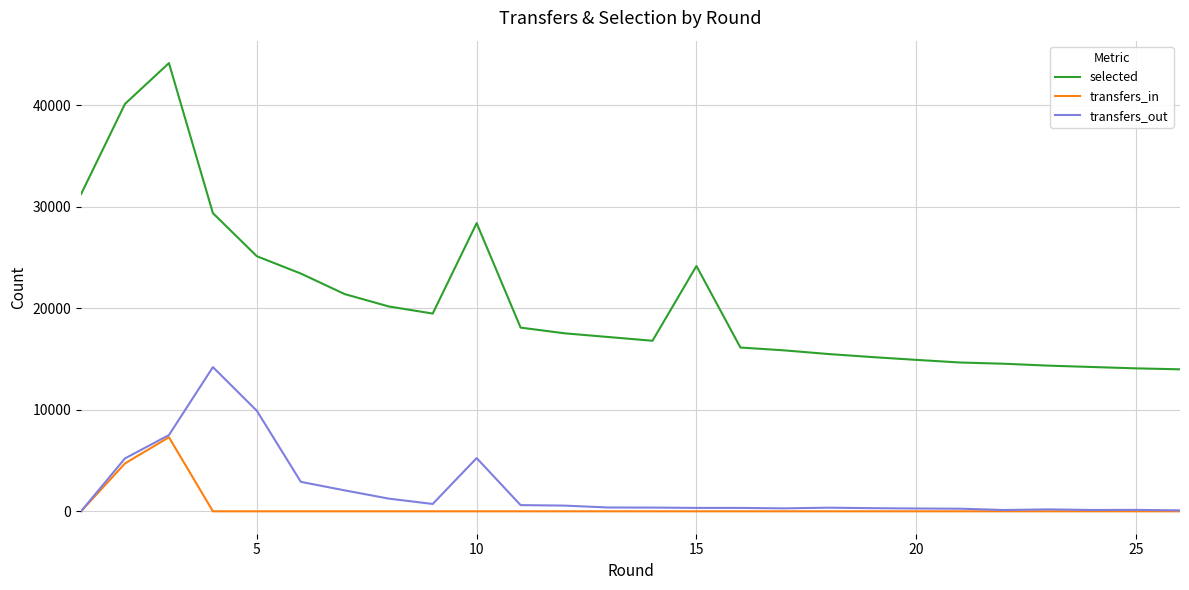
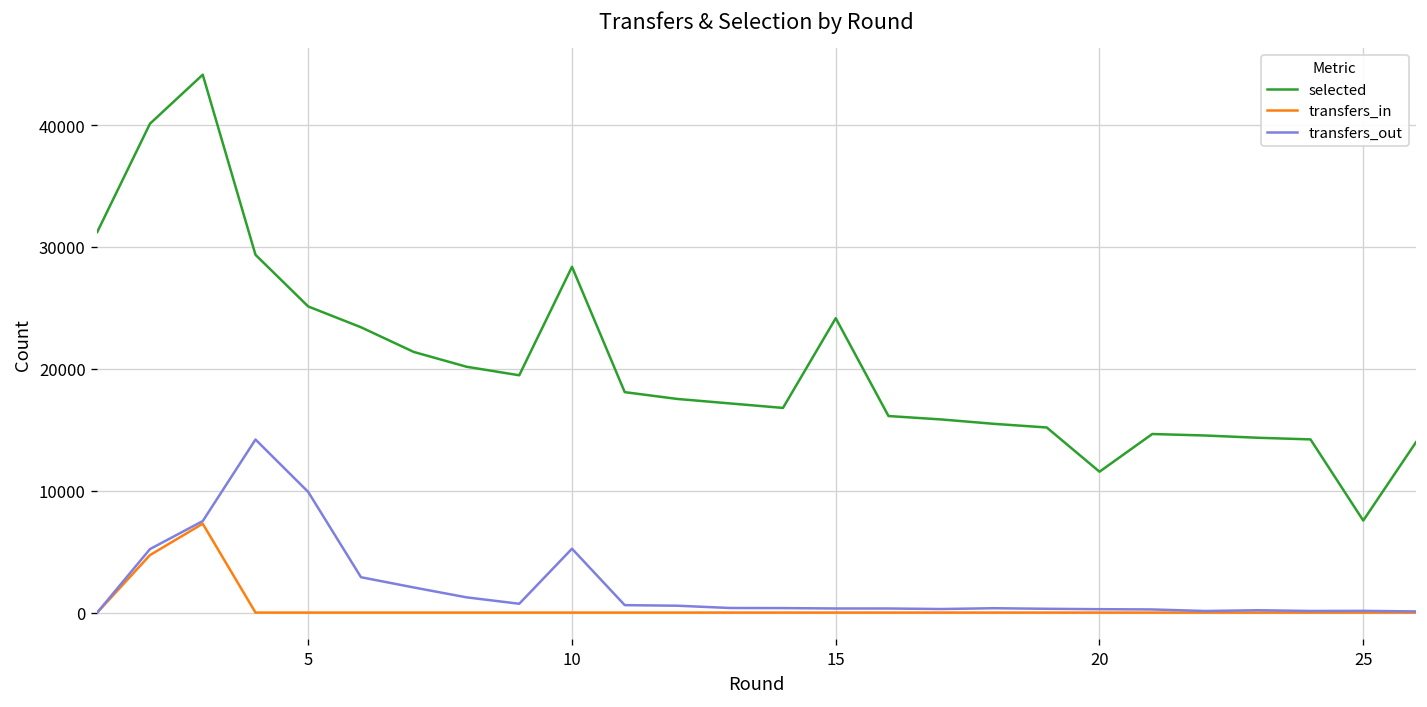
  {
    "selected": {
      "5": 25100,
      "10": 28400,
      "15": 24200,
-     "20": 14900,
-     "25": 14100
+     "20": 11600,
+     "25": 7600
    },
    "transfers_in": {
      "5": 0,
      "10": 0,
      "15": 0,
      "20": 0
    },
    "transfers_out": {
      "5": 9900,
      "10": 5200,
      "15": 300,
      "20": 300
    }
  }
